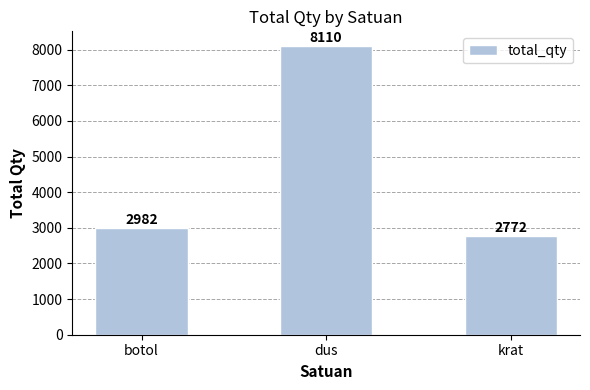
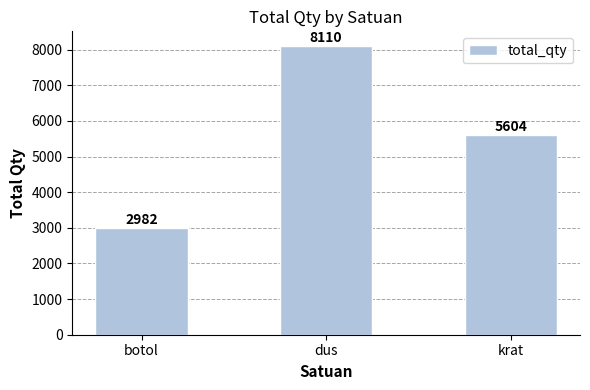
  {
    "botol": 2982,
    "dus": 8110,
-   "krat": 2772
+   "krat": 5604
  }
